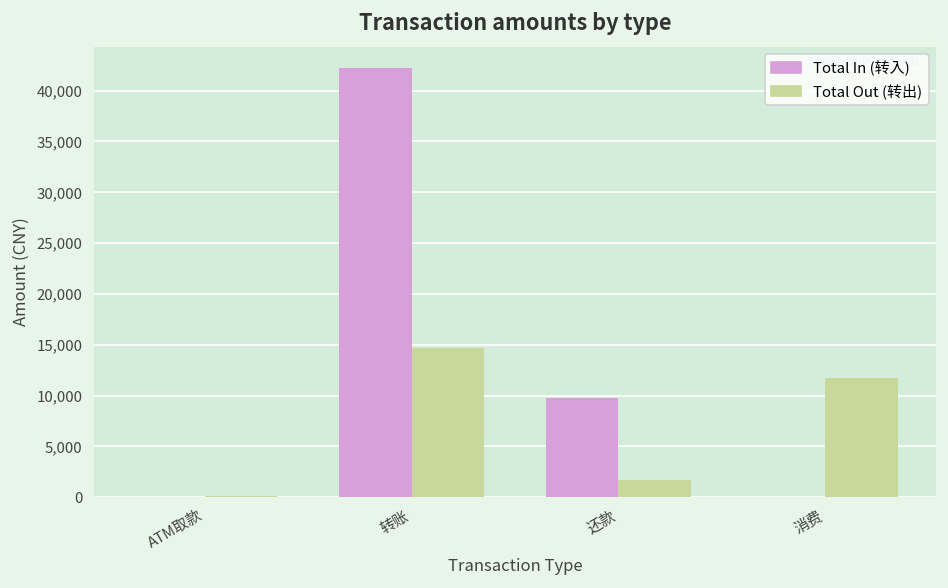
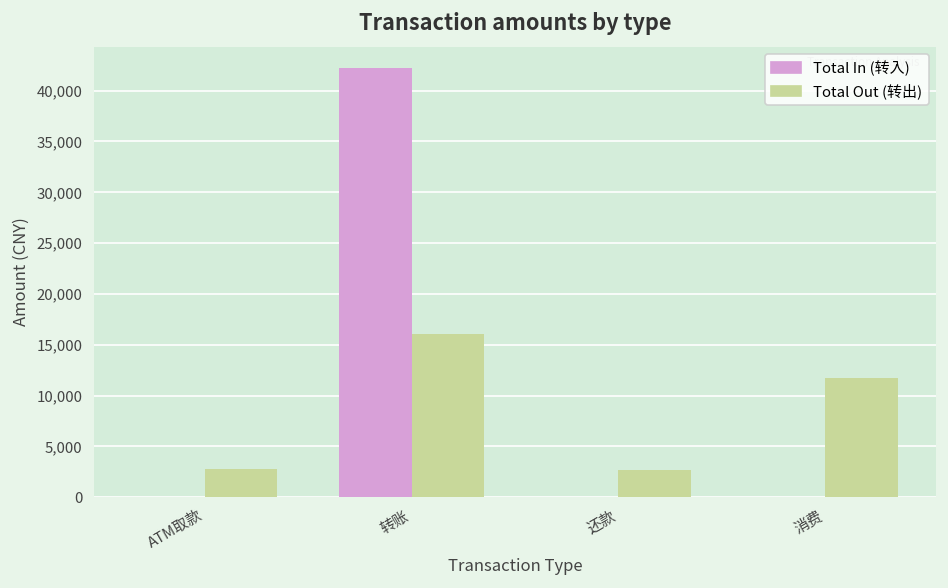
  {
    "Total In (转入)": {
      "ATM取款": "0",
      "转账": "42,000",
-     "还款": "10,000",
+     "还款": "0",
      "消费": "0"
    },
    "Total Out (转出)": {
-     "ATM取款": "0",
-     "转账": "15,000",
-     "还款": "2,000",
+     "ATM取款": "3,000",
+     "转账": "16,000",
+     "还款": "3,000",
      "消费": "12,000"
    }
  }
